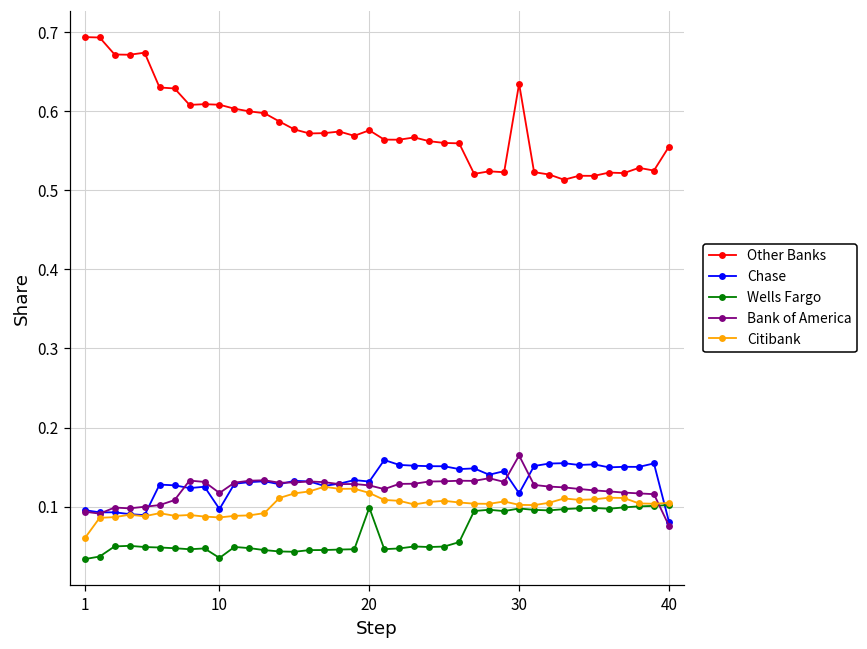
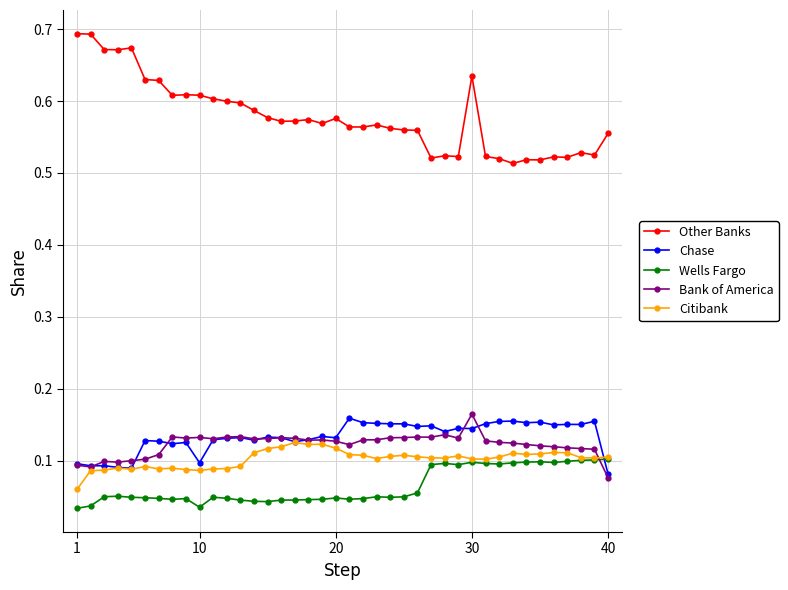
  {
    "Other Banks": {
      "1": 0.69,
      "10": 0.61,
      "20": 0.58,
      "30": 0.63,
      "40": 0.56
    },
    "Chase": {
      "10": 0.10,
      "20": 0.13,
-     "30": 0.12,
+     "30": 0.14,
      "40": 0.08
    },
    "Wells Fargo": {
      "1": 0.03,
      "10": 0.04,
-     "20": 0.10,
+     "20": 0.05,
      "30": 0.10
    },
    "Bank of America": {
-     "10": 0.12,
+     "10": 0.13,
      "20": 0.13,
      "30": 0.16,
      "40": 0.08
    },
    "Citibank": {
      "1": 0.06,
      "10": 0.09,
      "20": 0.12,
      "30": 0.10
    }
  }
